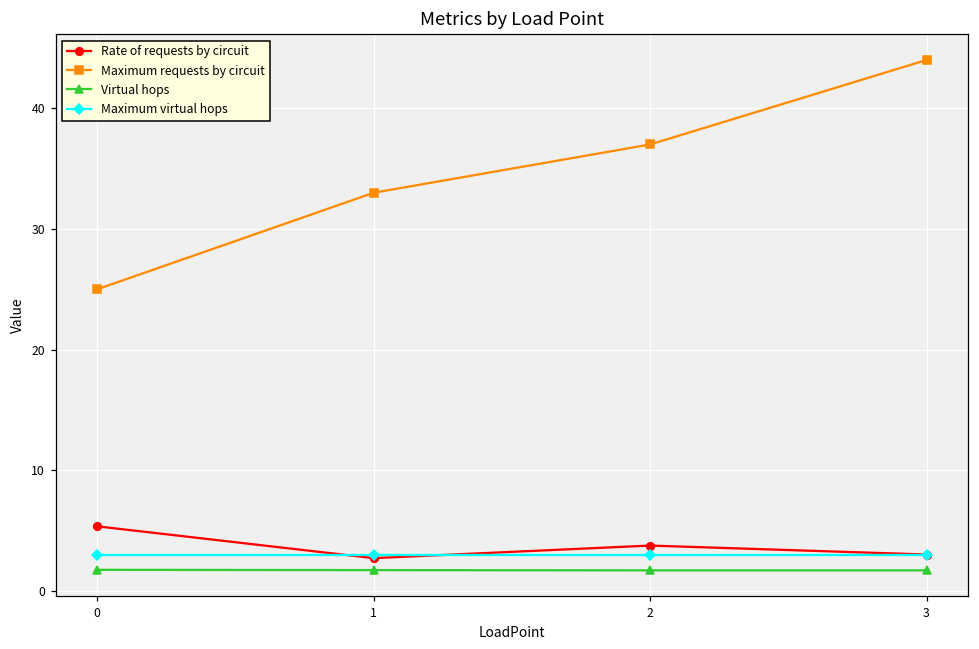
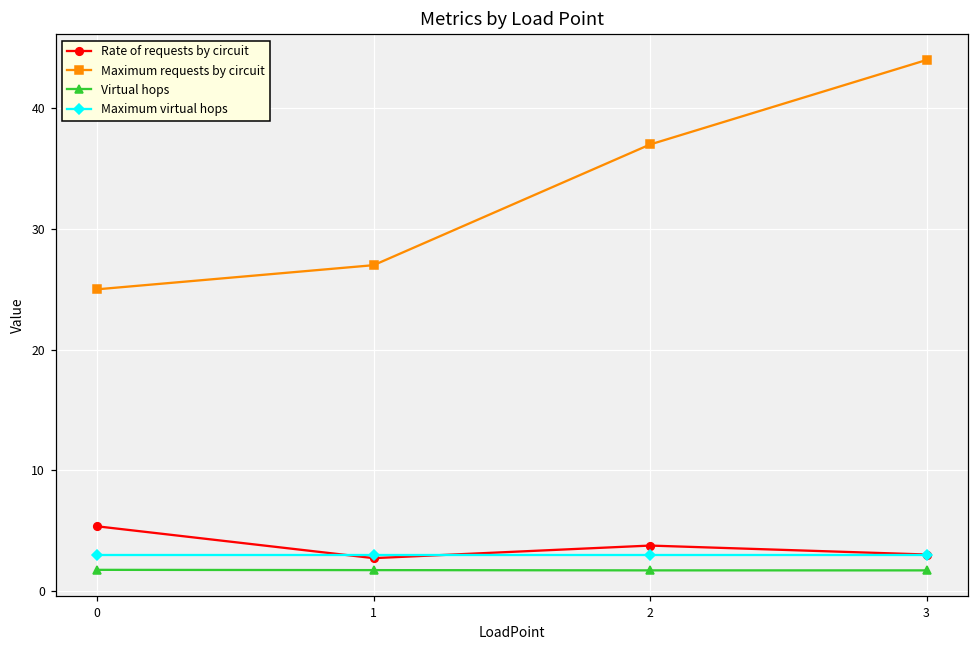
  {
    "Rate of requests by circuit": {
      "0": 5.4,
      "1": 2.7,
      "2": 3.8
    },
    "Maximum requests by circuit": {
      "0": 25,
-     "1": 33,
+     "1": 27,
      "2": 37,
      "3": 44
    },
    "Virtual hops": {
      "0": 1.8,
      "1": 1.7,
      "2": 1.7,
      "3": 1.7
    },
    "Maximum virtual hops": {
      "0": 3,
      "1": 3,
      "2": 3
    }
  }
